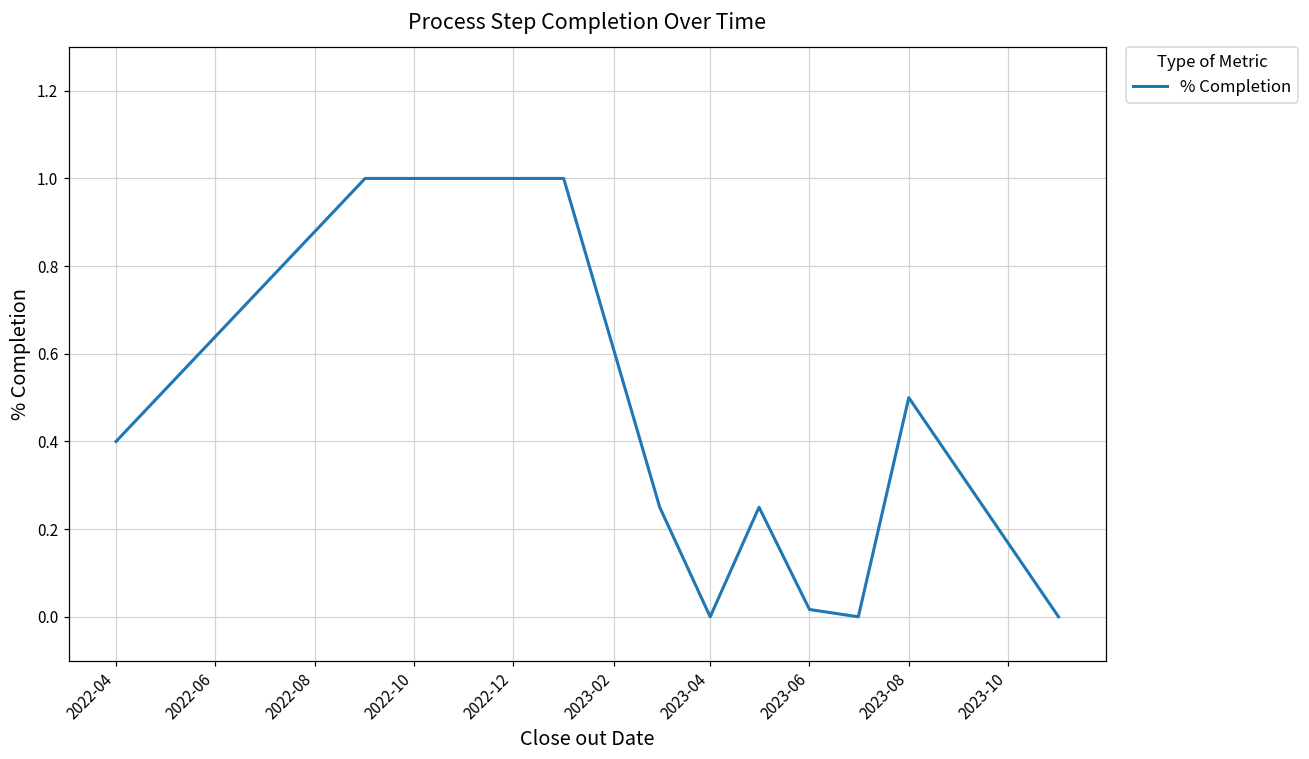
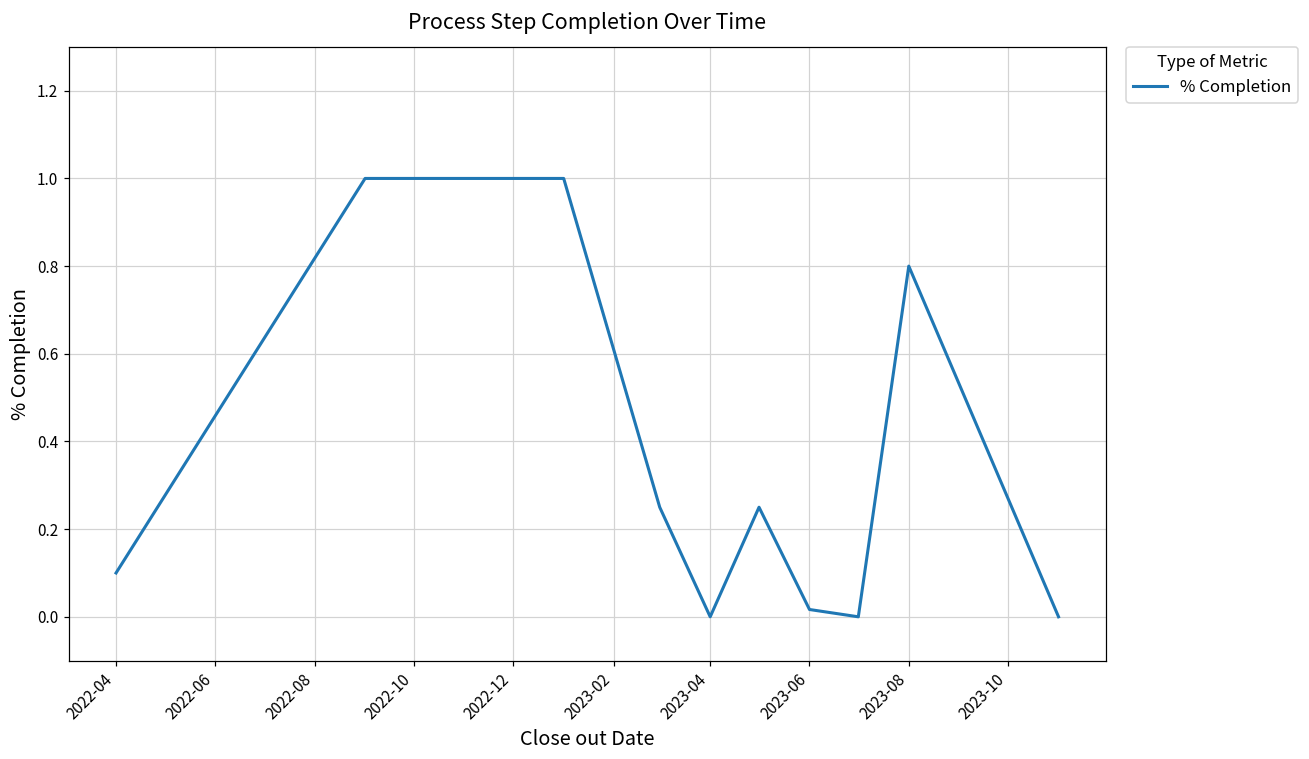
  {
-   "2022-04": 0.4,
+   "2022-04": 0.1,
    "2023-04": 0.0,
    "2023-06": 0.02,
-   "2023-08": 0.5
+   "2023-08": 0.8
  }
